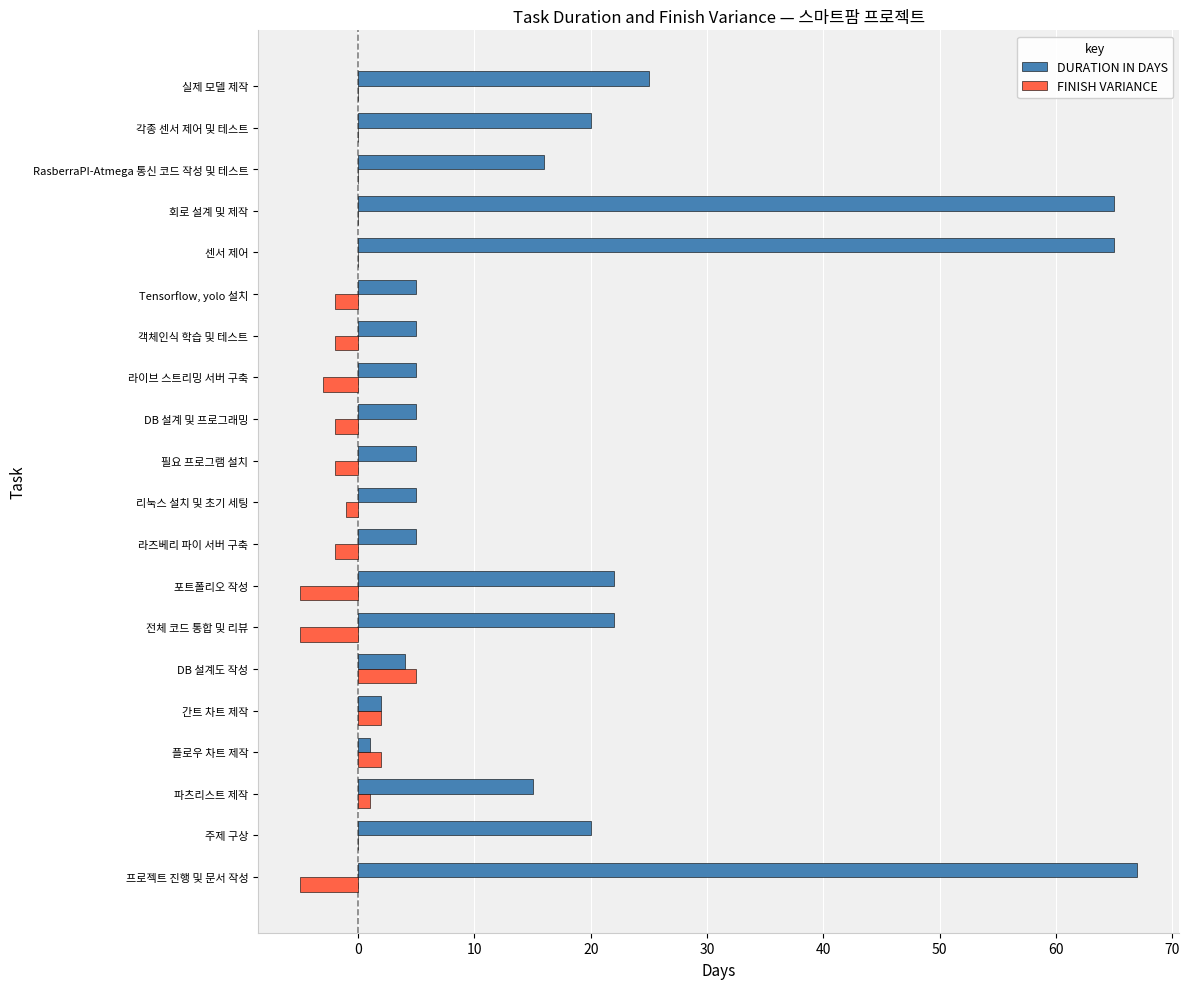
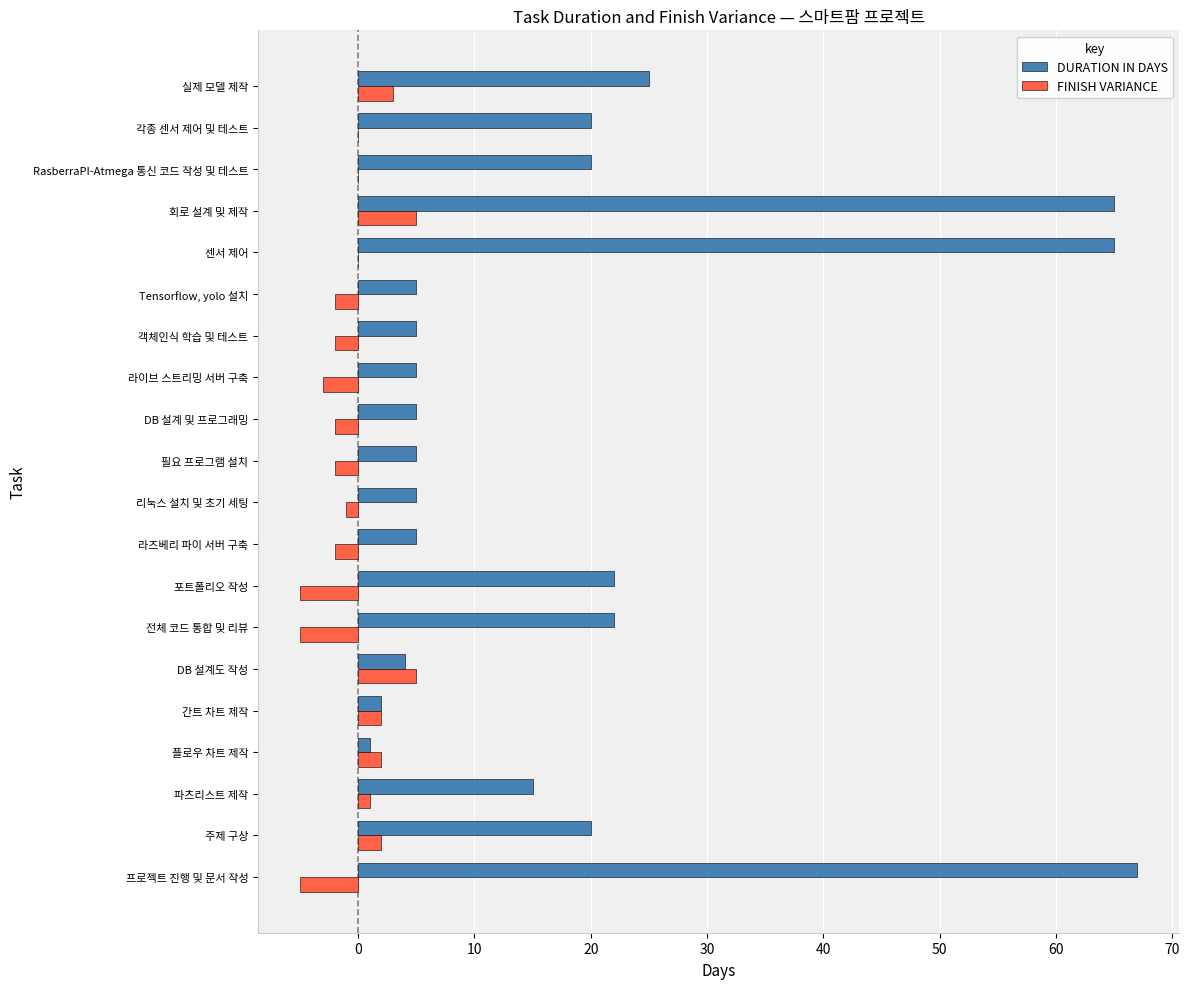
  {
    "DURATION IN DAYS": {
      "실제 모델 제작": 25,
      "각종 센서 제어 및 테스트": 20,
-     "RasberraPI-Atmega 통신 코드 작성 및 테스트": 16,
+     "RasberraPI-Atmega 통신 코드 작성 및 테스트": 20,
      "회로 설계 및 제작": 65,
      "센서 제어": 65,
      "Tensorflow, yolo 설치": 5,
      "객체인식 학습 및 테스트": 5,
      "라이브 스트리밍 서버 구축": 5,
      "DB 설계 및 프로그래밍": 5,
      "필요 프로그램 설치": 5,
      "리눅스 설치 및 초기 세팅": 5,
      "라즈베리 파이 서버 구축": 5,
      "포트폴리오 작성": 22,
      "전체 코드 통합 및 리뷰": 22,
      "DB 설계도 작성": 4,
      "간트 차트 제작": 2,
      "플로우 차트 제작": 1,
      "파츠리스트 제작": 15,
      "주제 구상": 20,
      "프로젝트 진행 및 문서 작성": 67
    },
    "FINISH VARIANCE": {
-     "실제 모델 제작": 0,
+     "실제 모델 제작": 3,
      "각종 센서 제어 및 테스트": 0,
      "RasberraPI-Atmega 통신 코드 작성 및 테스트": 0,
-     "회로 설계 및 제작": 0,
+     "회로 설계 및 제작": 5,
      "센서 제어": 0,
      "Tensorflow, yolo 설치": -2,
      "객체인식 학습 및 테스트": -2,
      "라이브 스트리밍 서버 구축": -3,
      "DB 설계 및 프로그래밍": -2,
      "필요 프로그램 설치": -2,
      "리눅스 설치 및 초기 세팅": -1,
      "라즈베리 파이 서버 구축": -2,
      "포트폴리오 작성": -5,
      "전체 코드 통합 및 리뷰": -5,
      "DB 설계도 작성": 5,
      "간트 차트 제작": 2,
      "플로우 차트 제작": 2,
      "파츠리스트 제작": 1,
-     "주제 구상": 0,
+     "주제 구상": 2,
      "프로젝트 진행 및 문서 작성": -5
    }
  }
